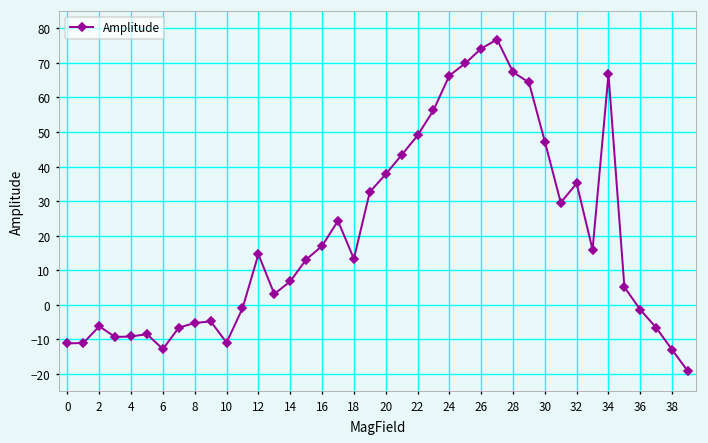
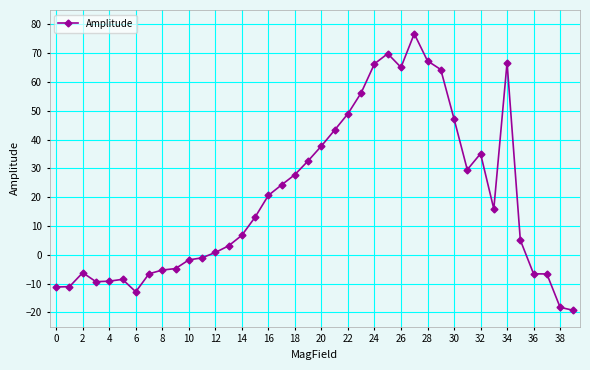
  {
    "0": -11,
    "2": -6,
    "4": -9,
    "6": -13,
    "8": -5,
-   "10": -11,
-   "12": 15,
+   "10": -2,
+   "12": 1,
    "14": 7,
-   "16": 17,
-   "18": 13,
+   "16": 21,
+   "18": 28,
    "20": 38,
    "22": 49,
    "24": 66,
-   "26": 74,
+   "26": 65,
    "28": 67,
    "30": 47,
    "32": 35,
    "34": 67,
-   "36": -1,
-   "38": -13
+   "36": -7,
+   "38": -18
  }
